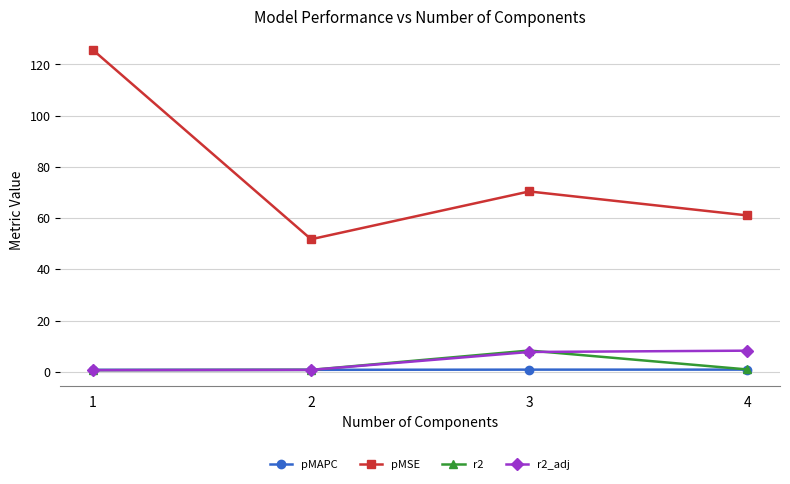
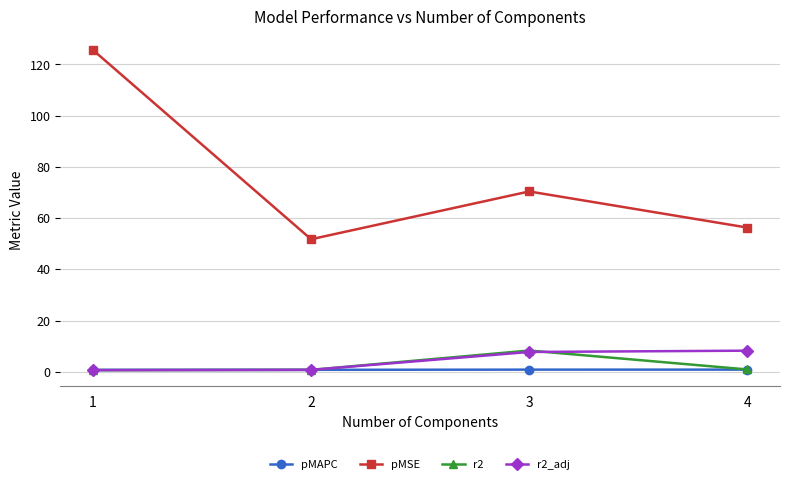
  {
    "pMAPC": {
      "3": 1
    },
    "pMSE": {
      "1": 126,
      "2": 52,
      "3": 70,
-     "4": 61
+     "4": 56
    },
    "r2_adj": {
      "4": 8
    }
  }
